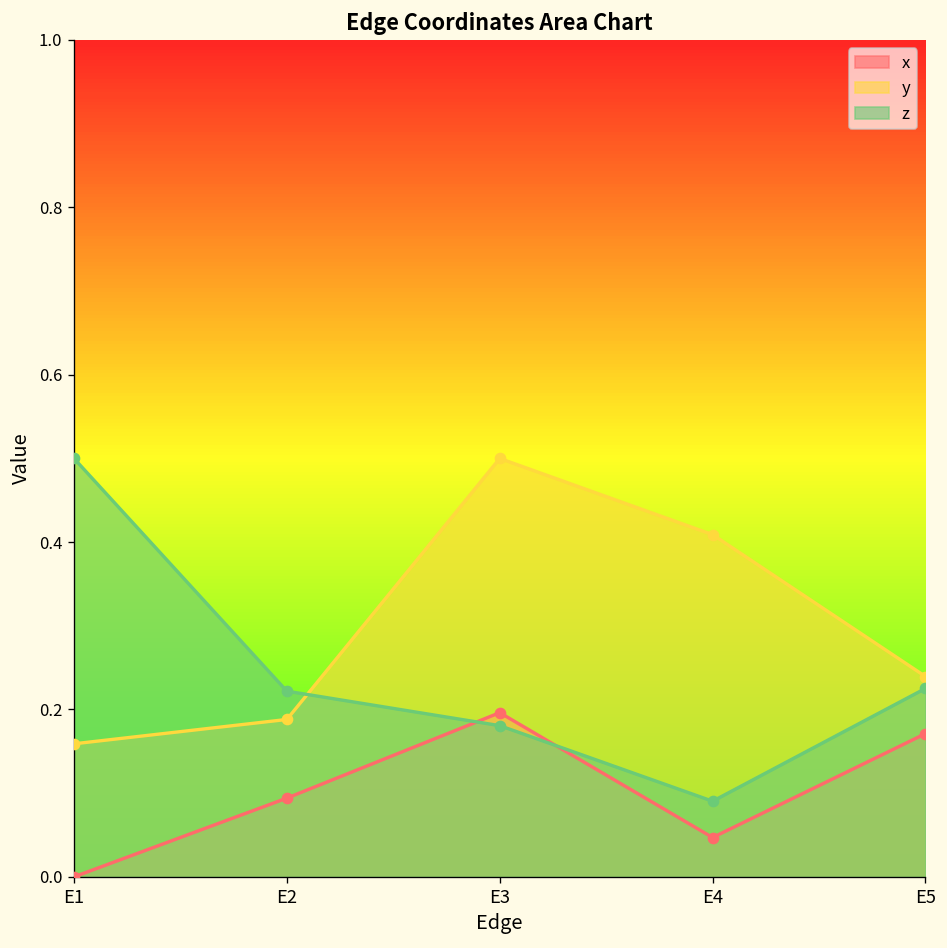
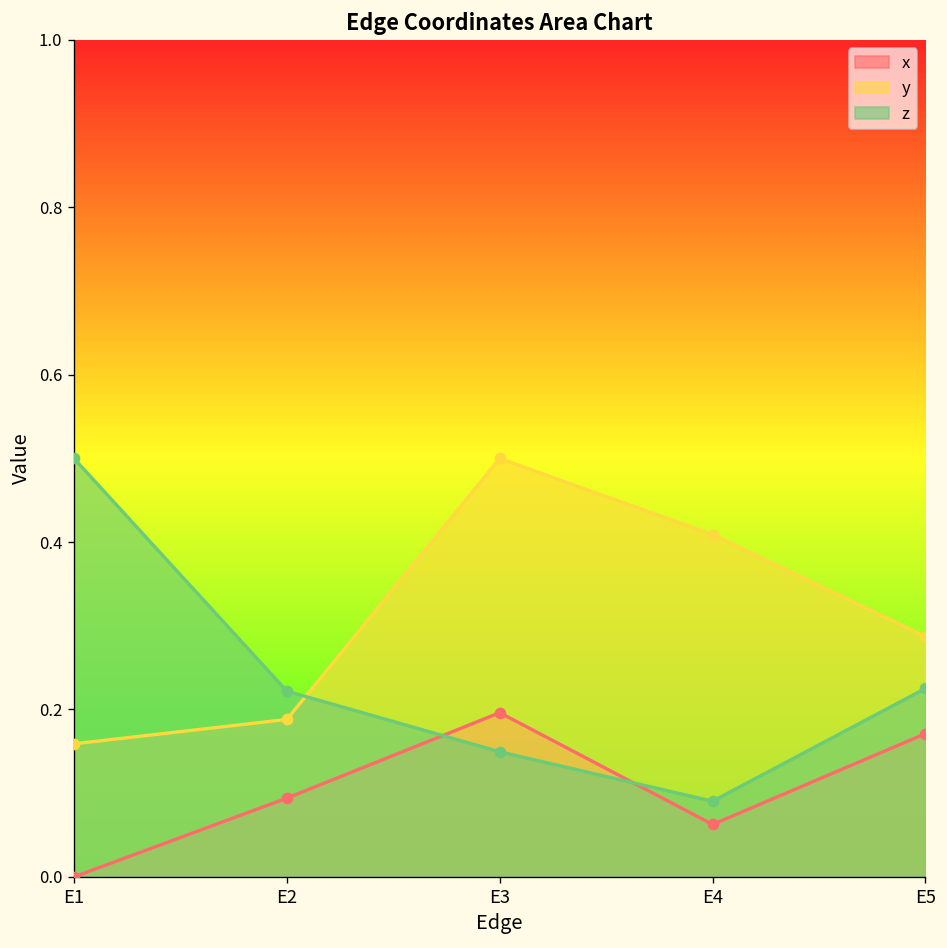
  {
    "x": {
      "E1": 0.00,
      "E2": 0.09,
      "E3": 0.20,
-     "E4": 0.05,
+     "E4": 0.06,
      "E5": 0.17
    },
    "y": {
      "E1": 0.16,
      "E2": 0.19,
      "E3": 0.50,
      "E4": 0.41,
-     "E5": 0.24
+     "E5": 0.29
    },
    "z": {
      "E1": 0.50,
      "E2": 0.22,
-     "E3": 0.18,
+     "E3": 0.15,
      "E4": 0.09,
      "E5": 0.23
    }
  }
